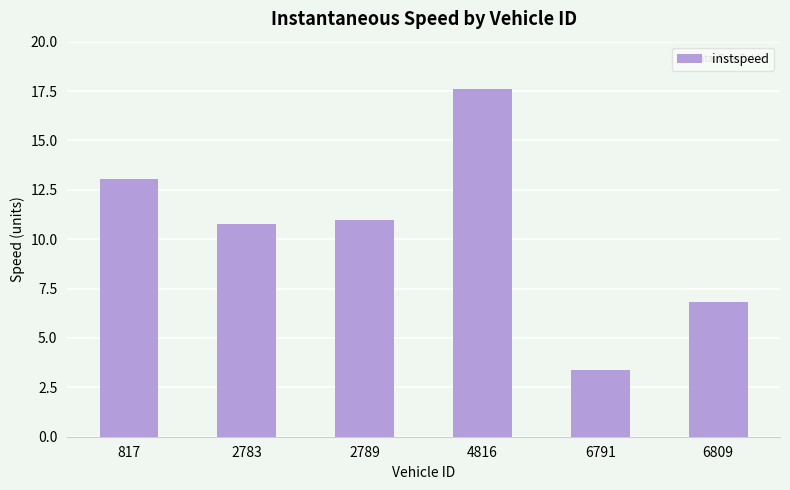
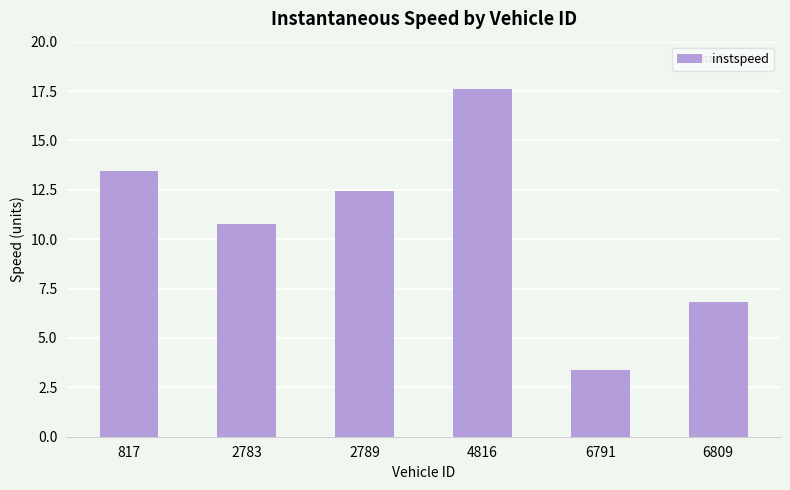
  {
-   "817": 13.0,
+   "817": 13.4,
    "2783": 10.8,
-   "2789": 11.0,
+   "2789": 12.4,
    "4816": 17.6,
    "6791": 3.4,
    "6809": 6.8
  }
